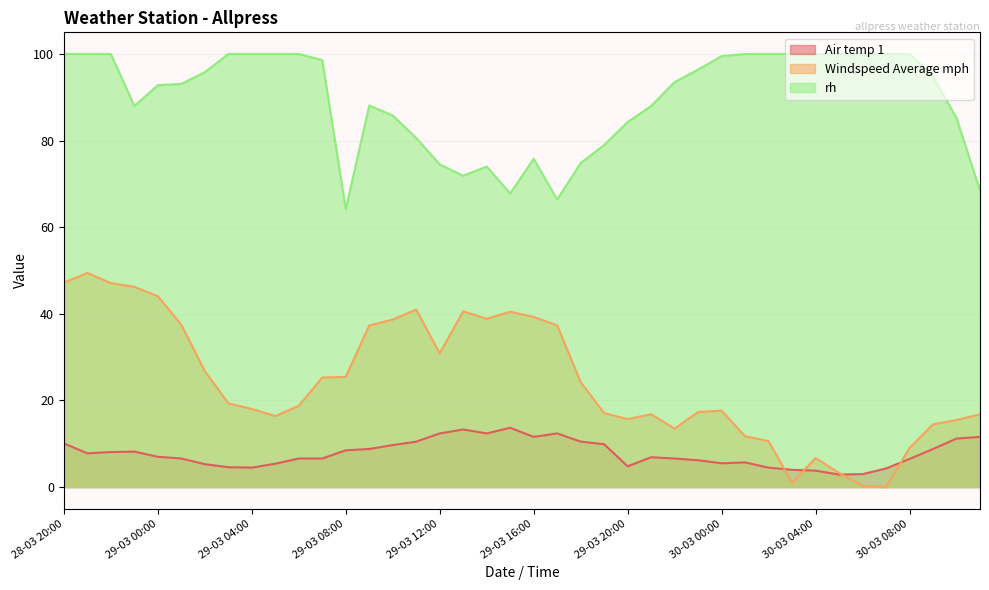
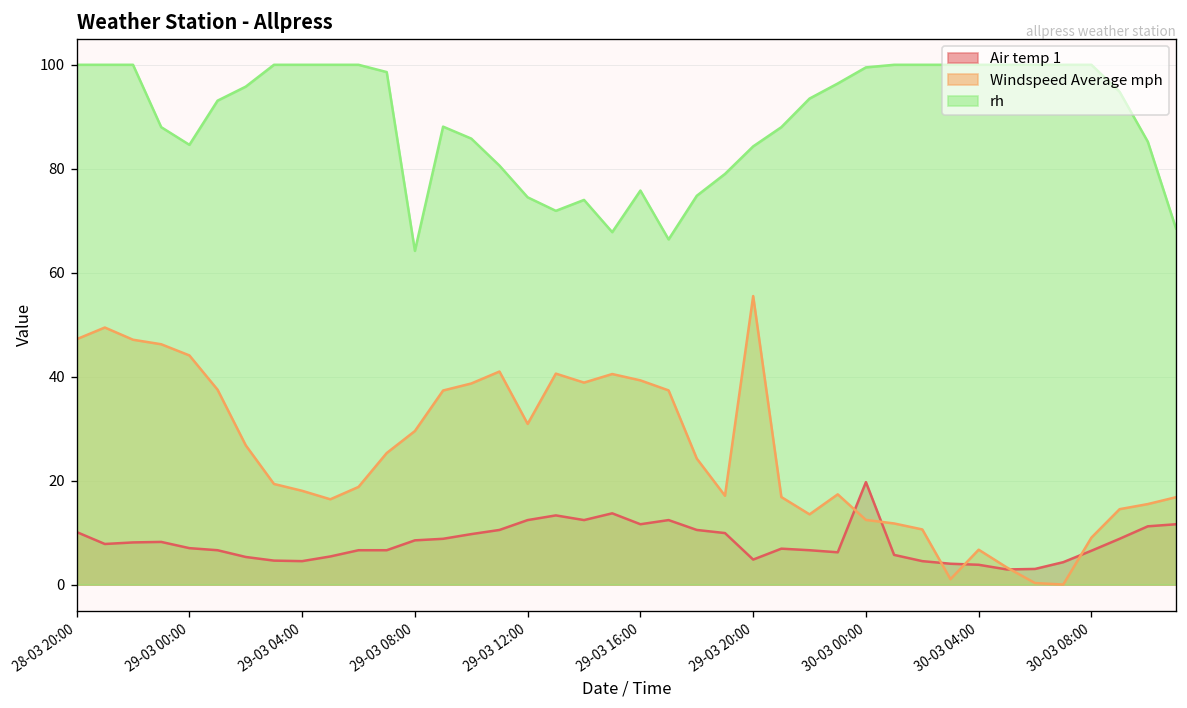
  {
    "Air temp 1": {
      "28-03 20:00": 10,
      "29-03 00:00": 7,
      "29-03 04:00": 5,
      "29-03 08:00": 9,
      "29-03 12:00": 12,
      "29-03 16:00": 12,
      "29-03 20:00": 5,
-     "30-03 00:00": 6,
+     "30-03 00:00": 20,
      "30-03 04:00": 4,
      "30-03 08:00": 7
    },
    "Windspeed Average mph": {
      "28-03 20:00": 47,
      "29-03 00:00": 44,
      "29-03 04:00": 18,
-     "29-03 08:00": 25,
+     "29-03 08:00": 30,
      "29-03 12:00": 31,
      "29-03 16:00": 39,
-     "29-03 20:00": 16,
-     "30-03 00:00": 18,
+     "29-03 20:00": 56,
+     "30-03 00:00": 12,
      "30-03 04:00": 7,
      "30-03 08:00": 9
    },
    "rh": {
      "28-03 20:00": 100,
-     "29-03 00:00": 93,
+     "29-03 00:00": 85,
      "29-03 04:00": 100,
      "29-03 08:00": 64,
      "29-03 12:00": 75,
      "29-03 16:00": 76,
      "29-03 20:00": 84,
      "30-03 00:00": 100
    }
  }
